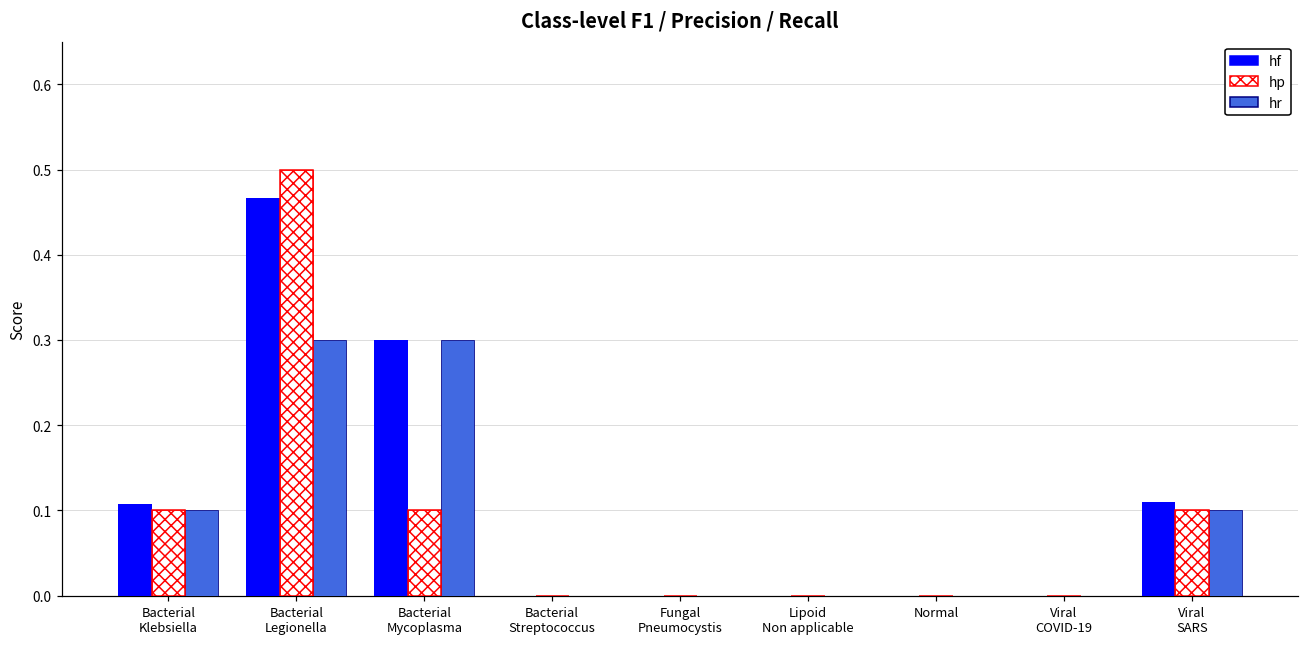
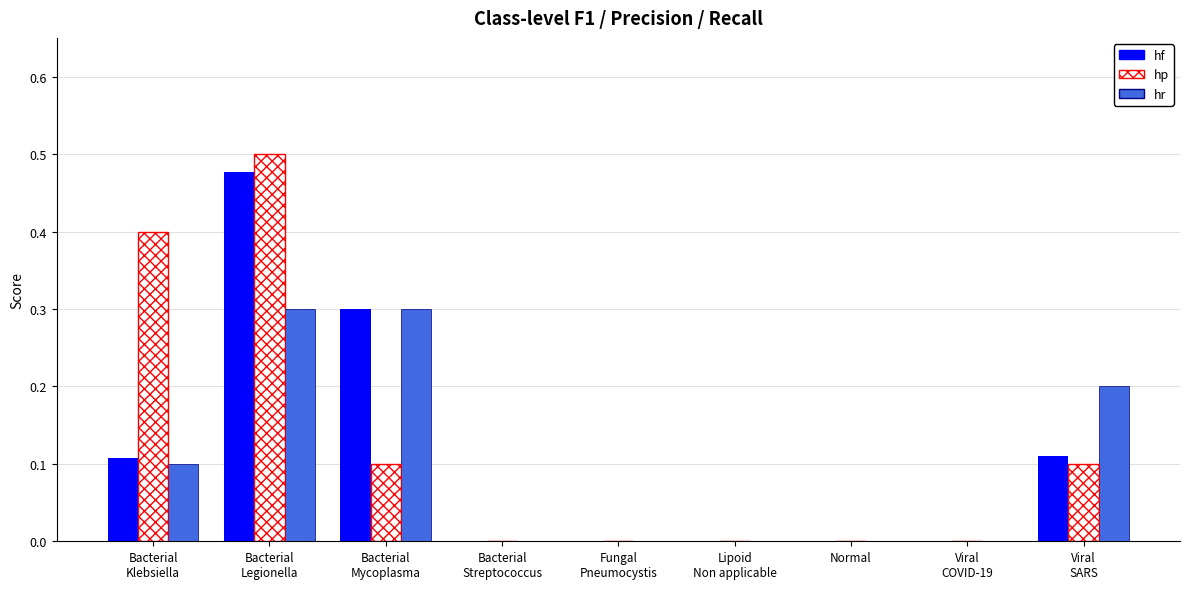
  {
    "hf": {
      "Bacterial Klebsiella": 0.11,
-     "Bacterial Legionella": 0.47,
+     "Bacterial Legionella": 0.48,
      "Bacterial Mycoplasma": 0.30,
      "Bacterial Streptococcus": 0.00,
      "Fungal Pneumocystis": 0.00,
      "Lipoid Non applicable": 0.00,
      "Normal": 0.00,
      "Viral COVID-19": 0.00,
      "Viral SARS": 0.11
    },
    "hp": {
-     "Bacterial Klebsiella": 0.1,
+     "Bacterial Klebsiella": 0.4,
      "Bacterial Legionella": 0.5,
      "Bacterial Mycoplasma": 0.1,
      "Bacterial Streptococcus": 0.0,
      "Fungal Pneumocystis": 0.0,
      "Lipoid Non applicable": 0.0,
      "Normal": 0.0,
      "Viral COVID-19": 0.0,
      "Viral SARS": 0.1
    },
    "hr": {
      "Bacterial Klebsiella": 0.1,
      "Bacterial Legionella": 0.3,
      "Bacterial Mycoplasma": 0.3,
      "Bacterial Streptococcus": 0.0,
      "Fungal Pneumocystis": 0.0,
      "Lipoid Non applicable": 0.0,
      "Normal": 0.0,
      "Viral COVID-19": 0.0,
-     "Viral SARS": 0.1
+     "Viral SARS": 0.2
    }
  }
